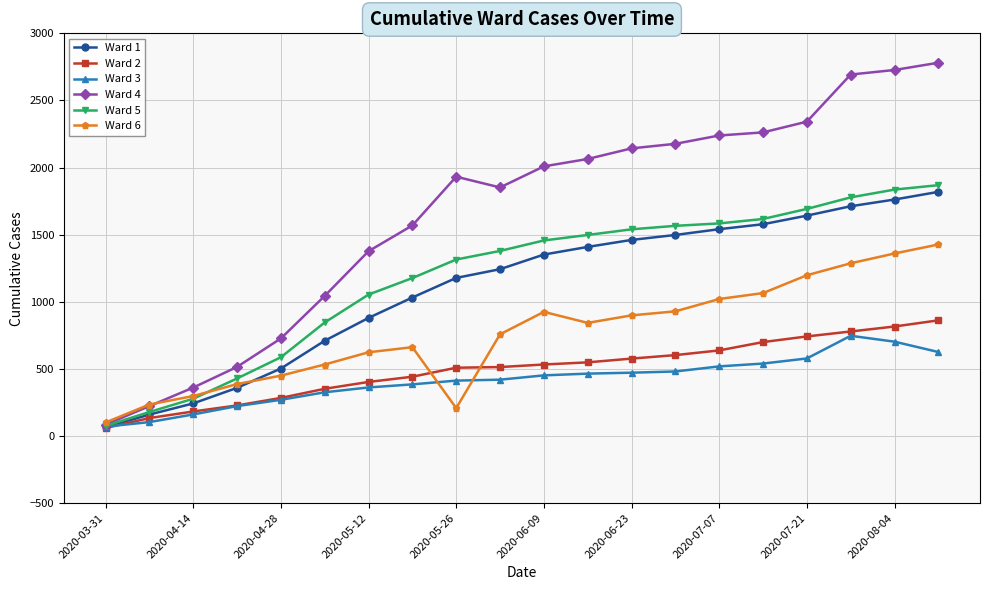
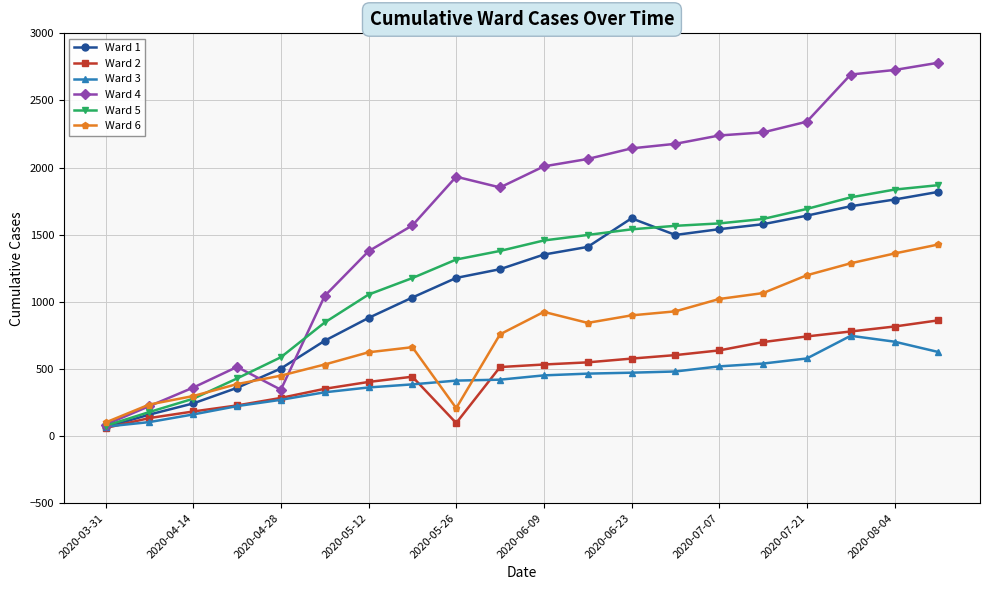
  {
    "Ward 1": {
      "2020-04-14": 240,
      "2020-04-28": 500,
      "2020-05-12": 880,
      "2020-05-26": 1180,
      "2020-06-09": 1350,
-     "2020-06-23": 1460,
+     "2020-06-23": 1620,
      "2020-07-07": 1540,
      "2020-07-21": 1640,
      "2020-08-04": 1760
    },
    "Ward 2": {
      "2020-04-14": 180,
      "2020-05-12": 400,
-     "2020-05-26": 510,
+     "2020-05-26": 100,
      "2020-06-09": 530,
      "2020-06-23": 580,
      "2020-07-07": 640,
      "2020-07-21": 740,
      "2020-08-04": 820
    },
    "Ward 3": {
      "2020-04-14": 160,
      "2020-05-12": 360,
      "2020-05-26": 410,
      "2020-06-09": 450,
      "2020-06-23": 470,
      "2020-07-07": 520,
      "2020-07-21": 580,
      "2020-08-04": 700
    },
    "Ward 4": {
      "2020-04-14": 360,
-     "2020-04-28": 730,
+     "2020-04-28": 350,
      "2020-05-12": 1380,
      "2020-05-26": 1930,
      "2020-06-09": 2010,
      "2020-06-23": 2140,
      "2020-07-07": 2240,
      "2020-07-21": 2340,
      "2020-08-04": 2730
    },
    "Ward 5": {
      "2020-04-14": 280,
      "2020-04-28": 590,
      "2020-05-12": 1050,
      "2020-05-26": 1320,
      "2020-06-09": 1460,
      "2020-06-23": 1540,
      "2020-07-07": 1580,
      "2020-07-21": 1690,
      "2020-08-04": 1840
    },
    "Ward 6": {
      "2020-04-14": 300,
      "2020-04-28": 450,
      "2020-05-12": 620,
      "2020-05-26": 210,
      "2020-06-09": 930,
      "2020-06-23": 900,
      "2020-07-07": 1020,
      "2020-07-21": 1200,
      "2020-08-04": 1360
    }
  }
